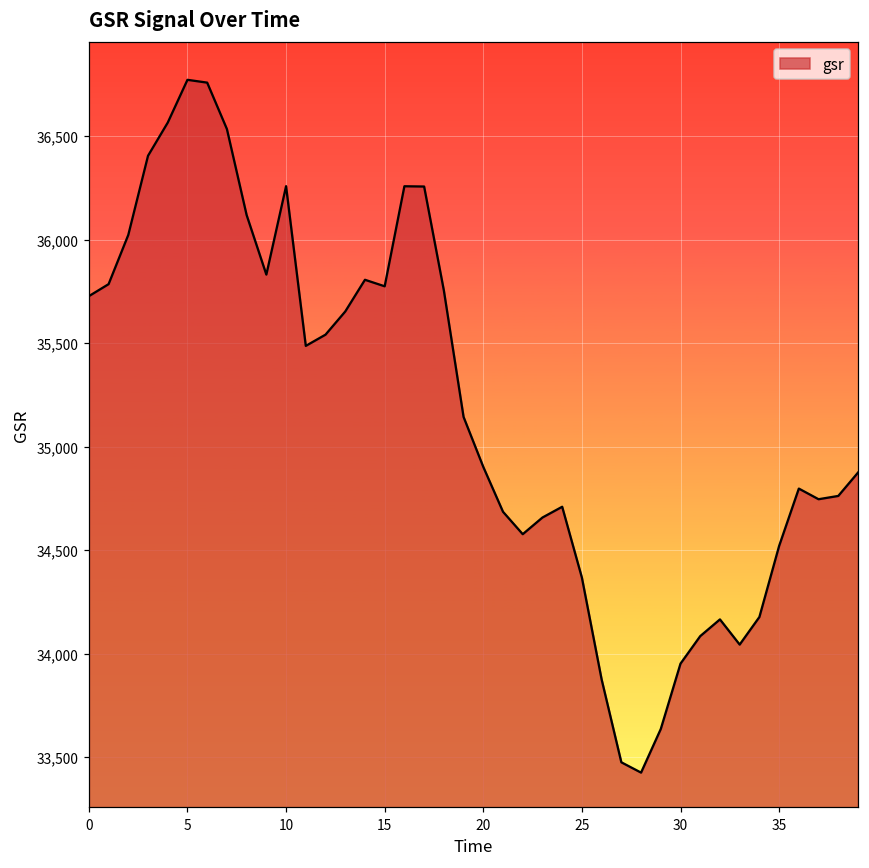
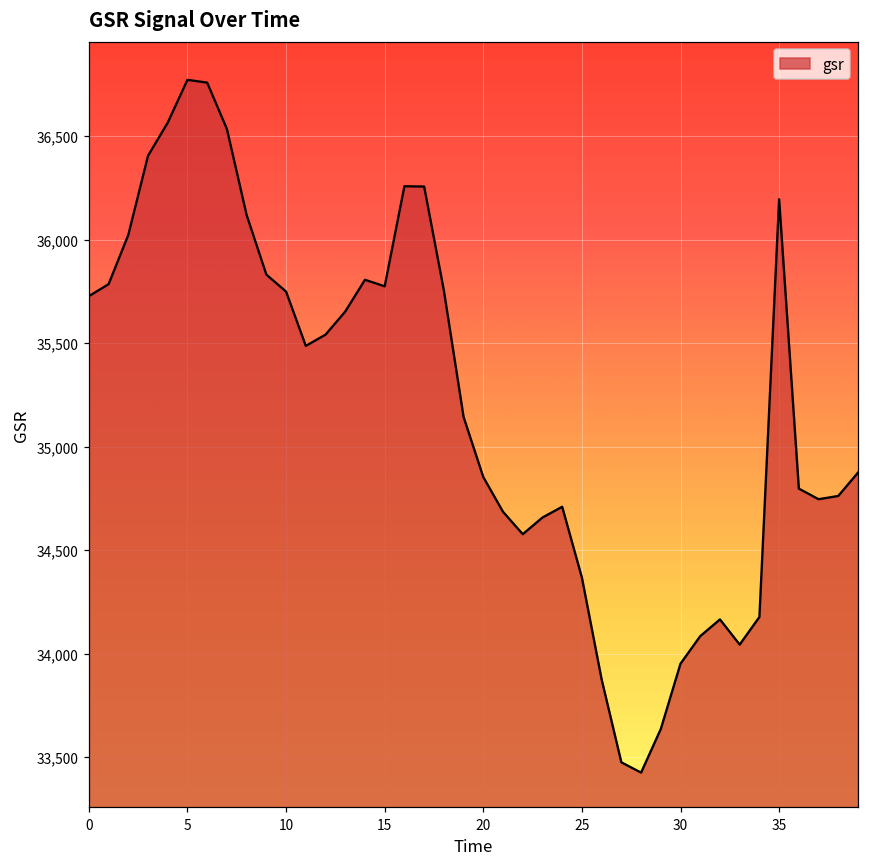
  {
    "0": "35,730",
    "5": "36,770",
-   "10": "36,260",
+   "10": "35,750",
    "15": "35,780",
-   "20": "34,900",
+   "20": "34,850",
    "25": "34,370",
    "30": "33,950",
-   "35": "34,520"
+   "35": "36,200"
  }
